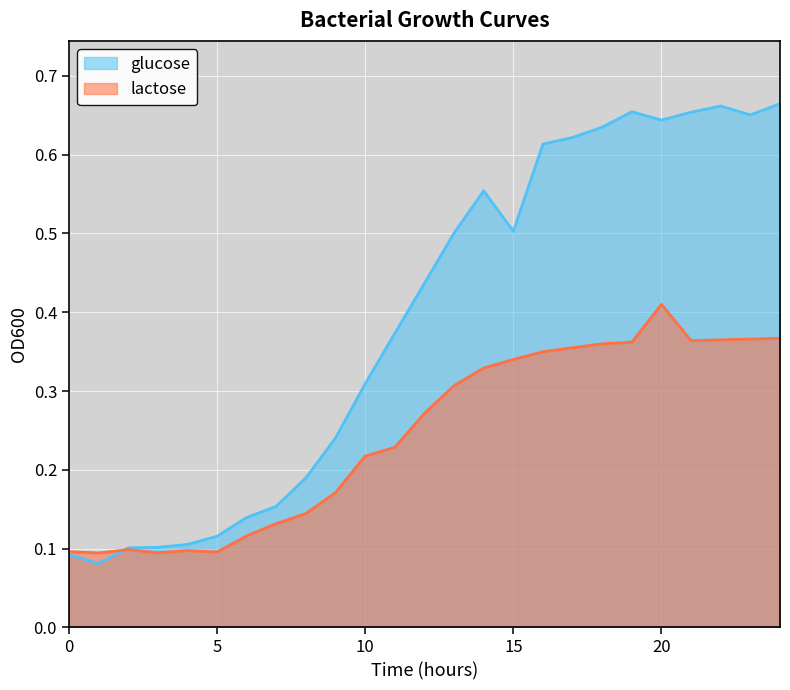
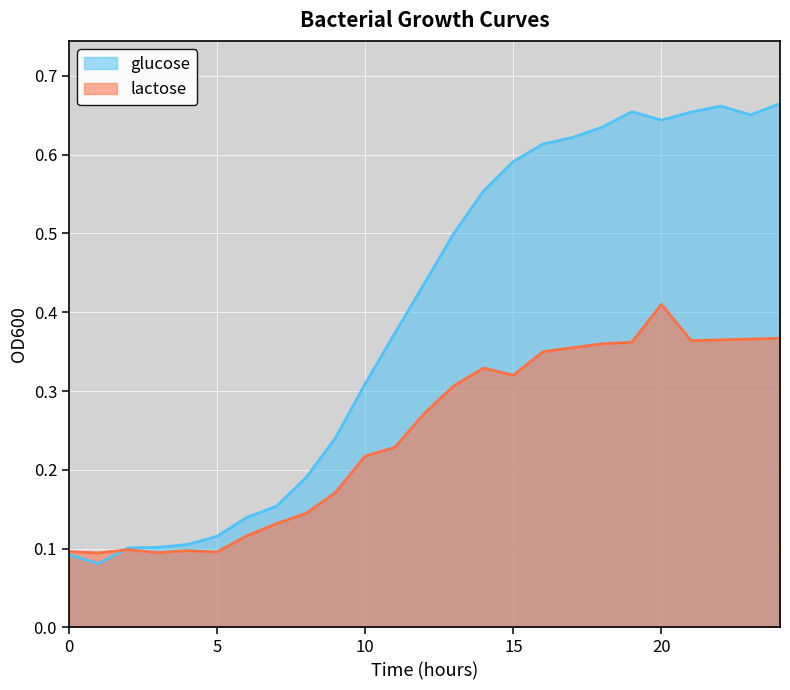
  {
    "glucose": {
      "0": 0.09,
      "5": 0.12,
      "10": 0.31,
-     "15": 0.50,
+     "15": 0.59,
      "20": 0.64
    },
    "lactose": {
      "0": 0.10,
      "5": 0.10,
      "10": 0.22,
-     "15": 0.34,
+     "15": 0.32,
      "20": 0.41
    }
  }
